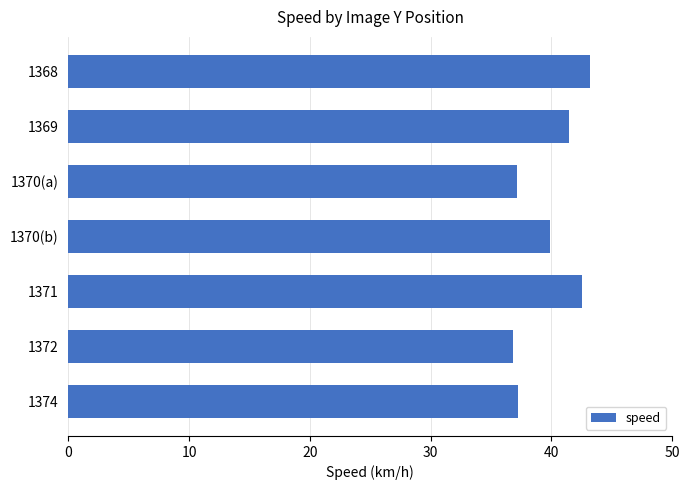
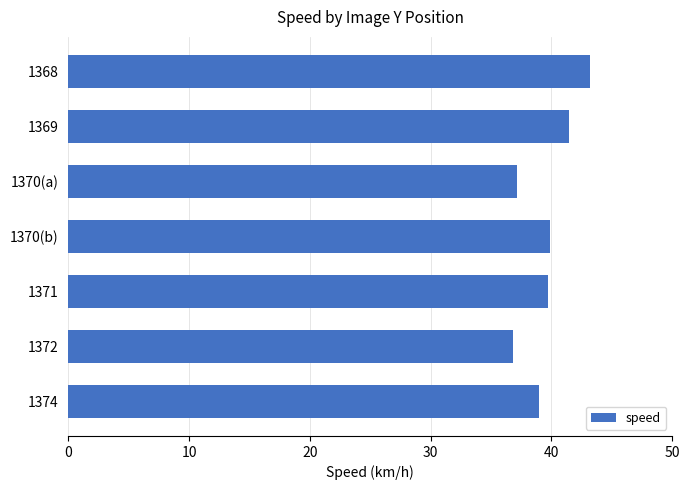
  {
    "1368": 43.2,
    "1369": 41.5,
    "1370(a)": 37.2,
    "1370(b)": 39.9,
-   "1371": 42.5,
+   "1371": 39.7,
    "1372": 36.9,
-   "1374": 37.3
+   "1374": 38.9
  }
